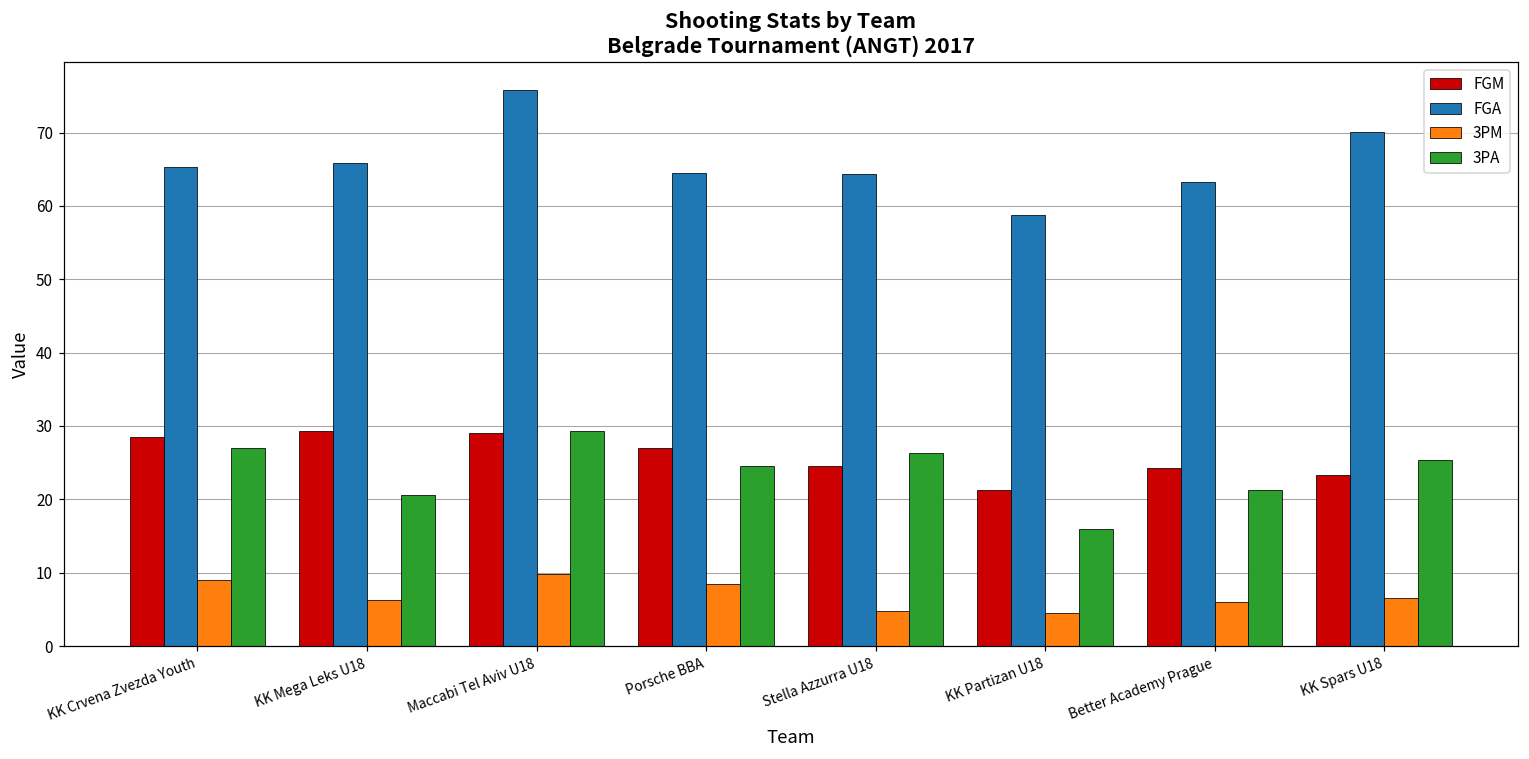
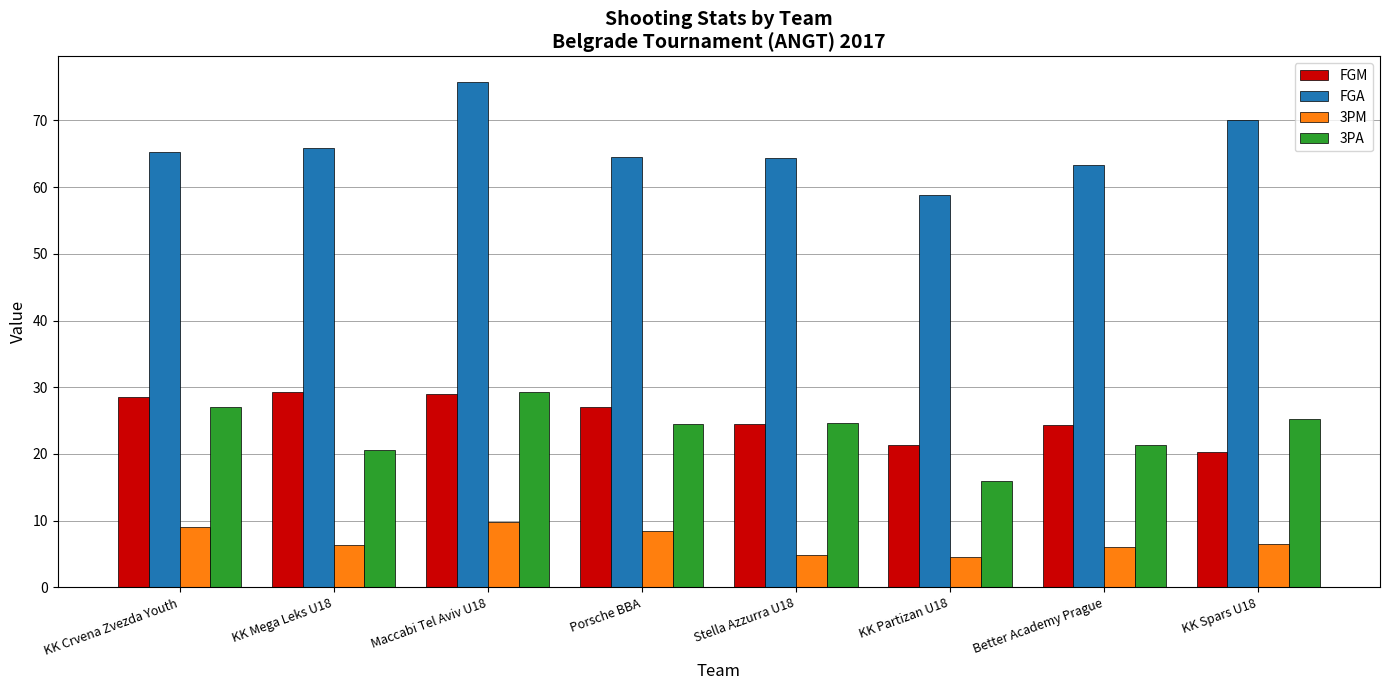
  {
    "FGM": {
      "KK Crvena Zvezda Youth": 29,
      "KK Mega Leks U18": 29,
      "Maccabi Tel Aviv U18": 29,
      "Porsche BBA": 27,
      "Stella Azzurra U18": 25,
      "KK Partizan U18": 21,
      "Better Academy Prague": 24,
-     "KK Spars U18": 23
+     "KK Spars U18": 20
    },
    "FGA": {
      "KK Crvena Zvezda Youth": 65,
      "KK Mega Leks U18": 66,
      "Maccabi Tel Aviv U18": 76,
      "Porsche BBA": 65,
      "Stella Azzurra U18": 64,
      "KK Partizan U18": 59,
      "Better Academy Prague": 63,
      "KK Spars U18": 70
    },
    "3PM": {
      "KK Crvena Zvezda Youth": 9,
      "KK Mega Leks U18": 6,
      "Maccabi Tel Aviv U18": 10,
      "Porsche BBA": 9,
      "Stella Azzurra U18": 5,
      "KK Partizan U18": 5,
      "Better Academy Prague": 6,
      "KK Spars U18": 7
    },
    "3PA": {
      "KK Crvena Zvezda Youth": 27,
      "KK Mega Leks U18": 21,
      "Maccabi Tel Aviv U18": 29,
      "Porsche BBA": 25,
-     "Stella Azzurra U18": 26,
+     "Stella Azzurra U18": 25,
      "KK Partizan U18": 16,
      "Better Academy Prague": 21,
      "KK Spars U18": 25
    }
  }
